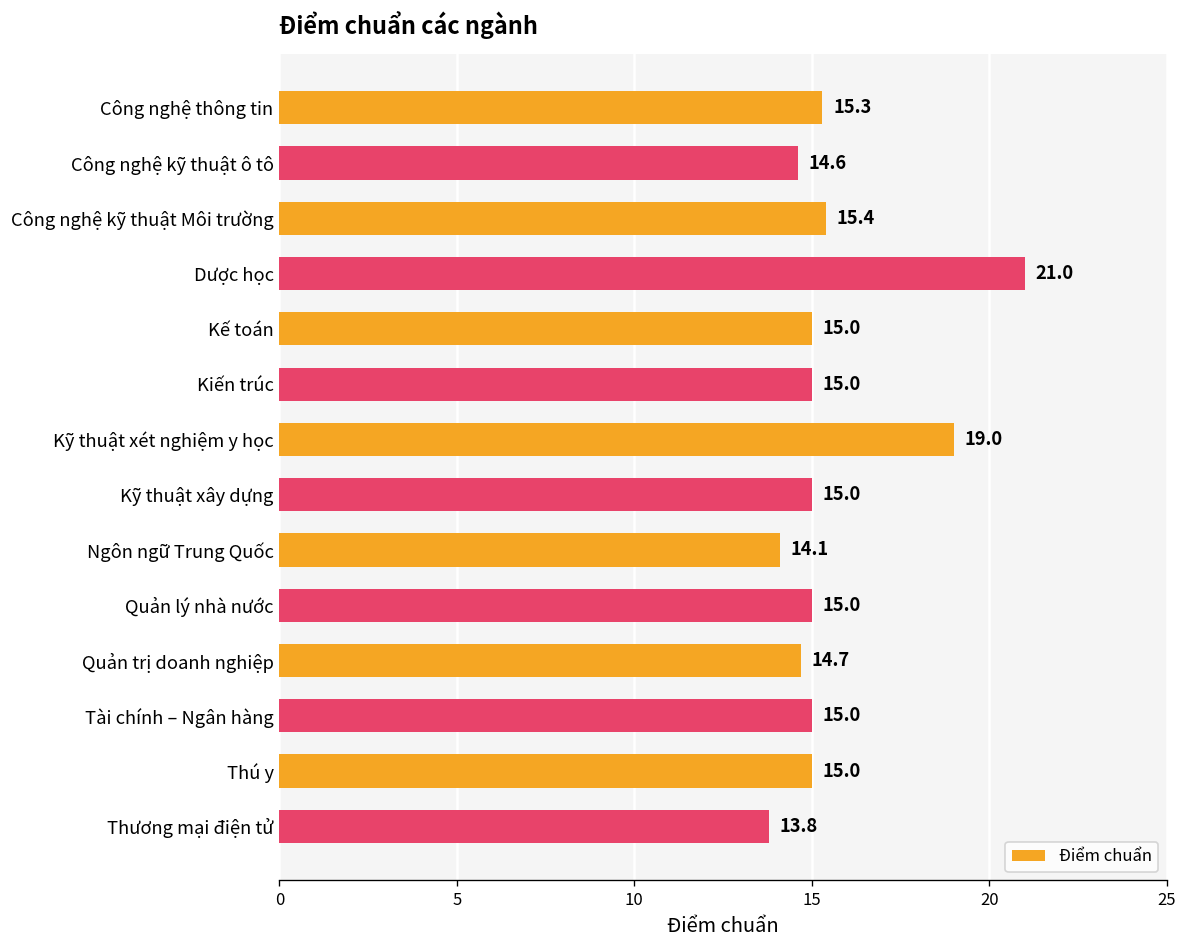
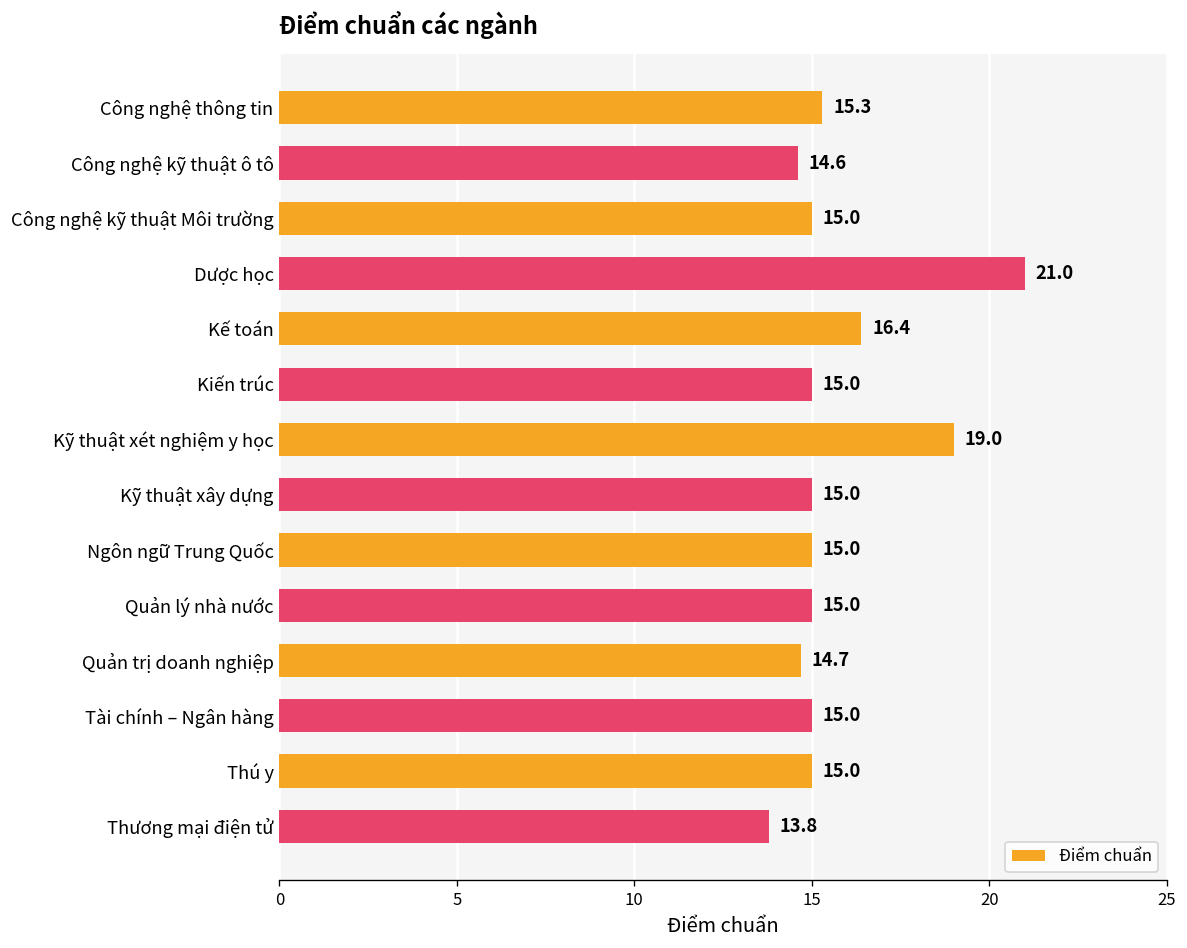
  {
    "Công nghệ thông tin": 15.3,
    "Công nghệ kỹ thuật ô tô": 14.6,
-   "Công nghệ kỹ thuật Môi trường": 15.4,
+   "Công nghệ kỹ thuật Môi trường": 15.0,
    "Dược học": 21.0,
-   "Kế toán": 15.0,
+   "Kế toán": 16.4,
    "Kiến trúc": 15.0,
    "Kỹ thuật xét nghiệm y học": 19.0,
    "Kỹ thuật xây dựng": 15.0,
-   "Ngôn ngữ Trung Quốc": 14.1,
+   "Ngôn ngữ Trung Quốc": 15.0,
    "Quản lý nhà nước": 15.0,
    "Quản trị doanh nghiệp": 14.7,
    "Tài chính – Ngân hàng": 15.0,
    "Thú y": 15.0,
    "Thương mại điện tử": 13.8
  }
